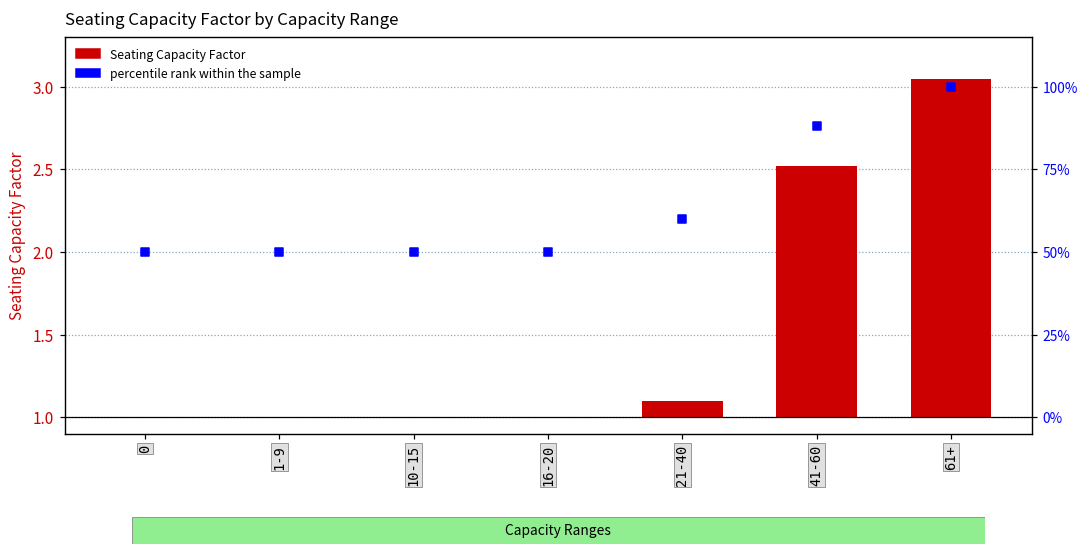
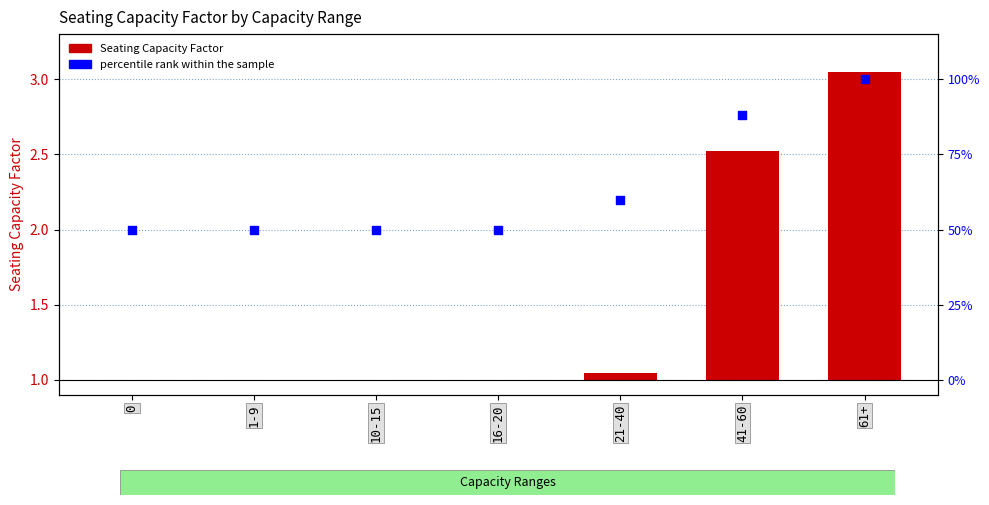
  {
    "Seating Capacity Factor": {
-     "21-40": 1.10,
+     "21-40": 1.04,
      "41-60": 2.52,
      "61+": 3.05
    }
  }
